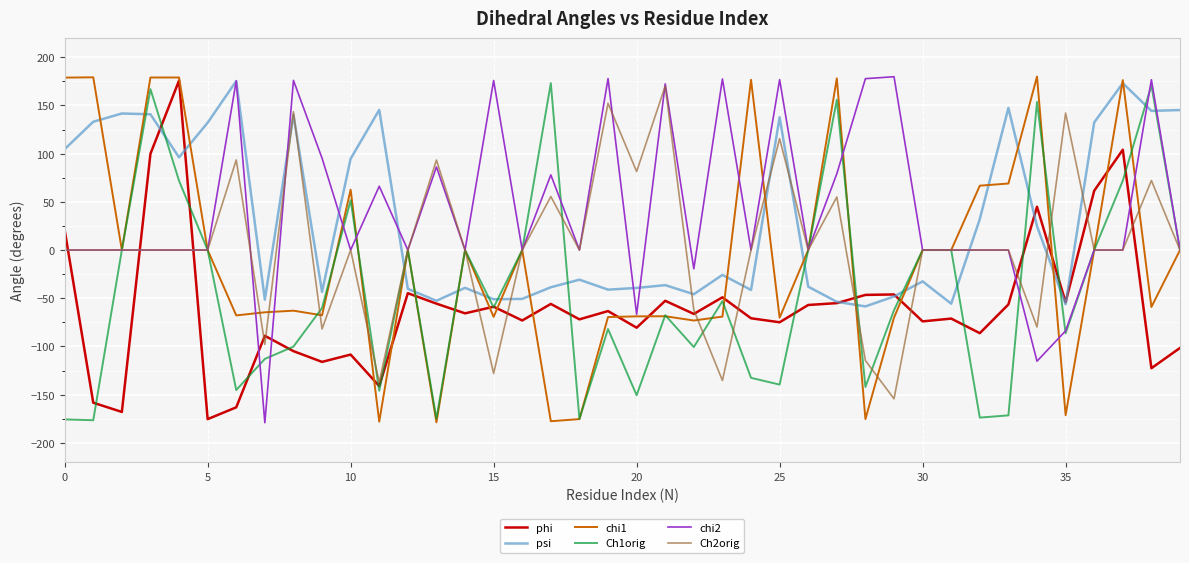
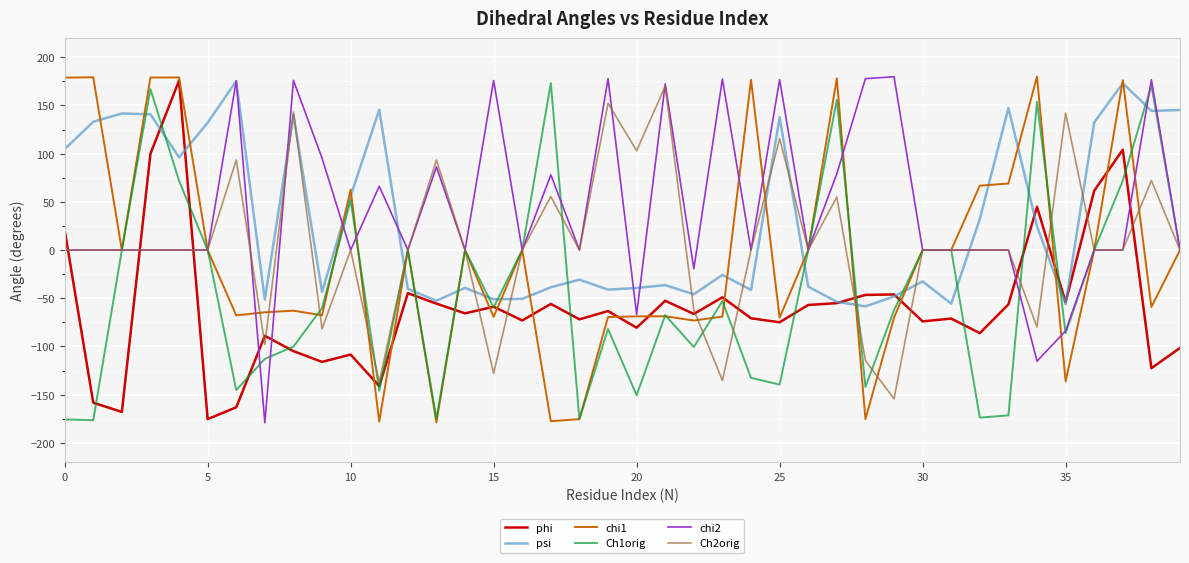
  {
    "phi": {
      "0": 20,
      "5": -180,
      "10": -110,
      "20": -80,
      "25": -70,
      "30": -70
    },
    "psi": {
      "0": 100,
      "5": 130,
-     "10": 90,
+     "10": 60,
      "15": -50,
      "20": -40,
      "25": 140,
      "30": -30
    },
    "chi1": {
      "0": 180,
      "10": 60,
      "15": -70,
      "25": -70,
-     "35": -170
+     "35": -140
    },
    "Ch1orig": {
      "0": -180,
      "10": 50,
      "20": -150,
      "25": -140
    },
    "chi2": {
      "15": 180,
      "25": 180
    },
    "Ch2orig": {
      "15": -130,
-     "20": 80,
+     "20": 100,
      "25": 120,
      "35": 140
    }
  }
